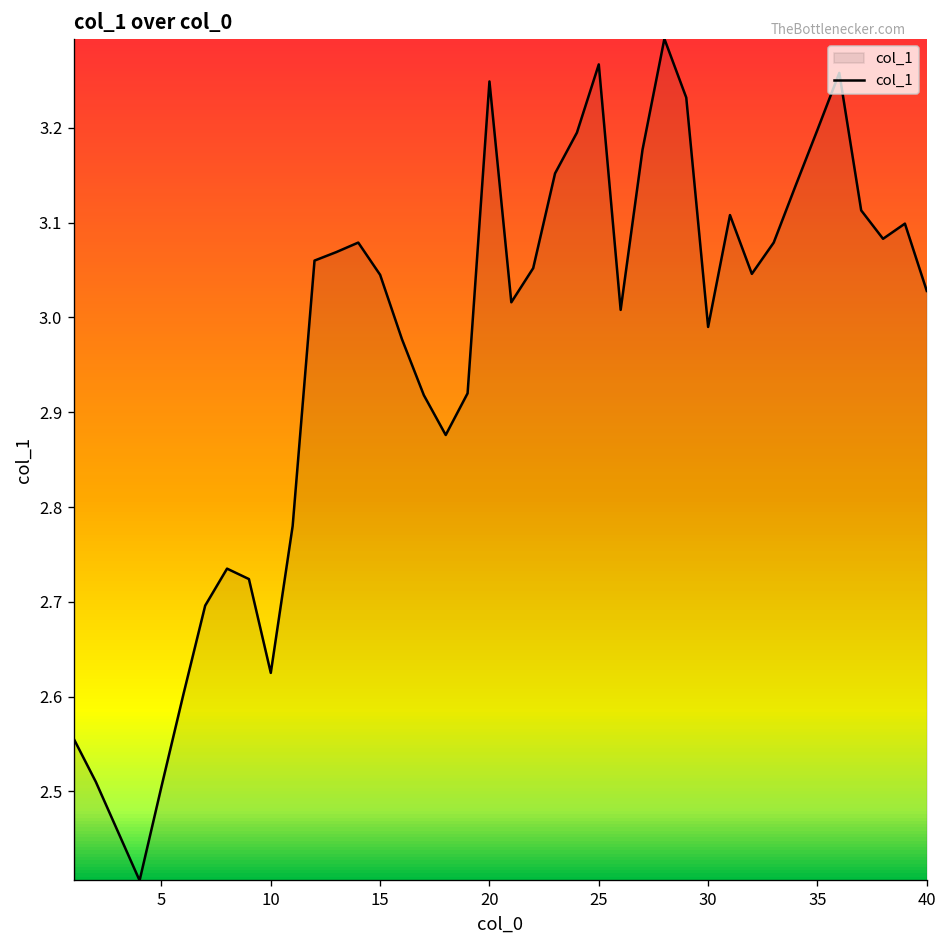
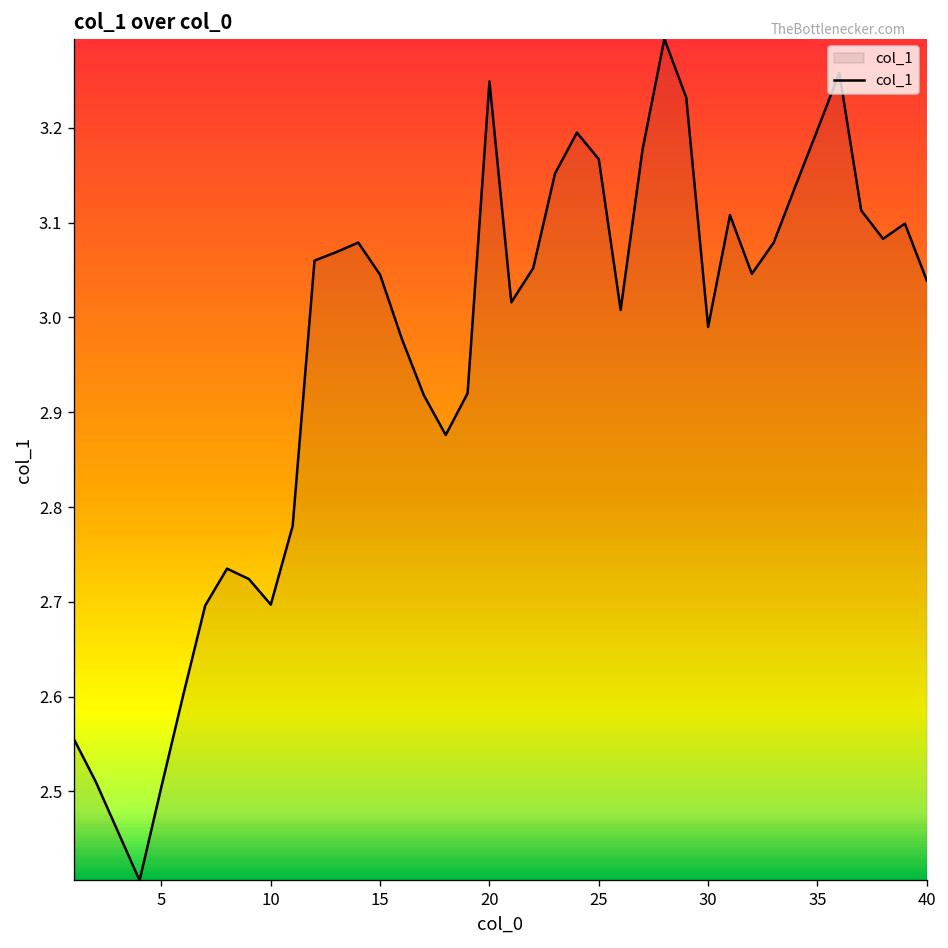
  {
    "5": 2.51,
-   "10": 2.63,
+   "10": 2.70,
    "15": 3.05,
    "20": 3.25,
-   "25": 3.27,
+   "25": 3.17,
    "30": 2.99,
    "35": 3.20,
-   "40": 3.03
+   "40": 3.04
  }
